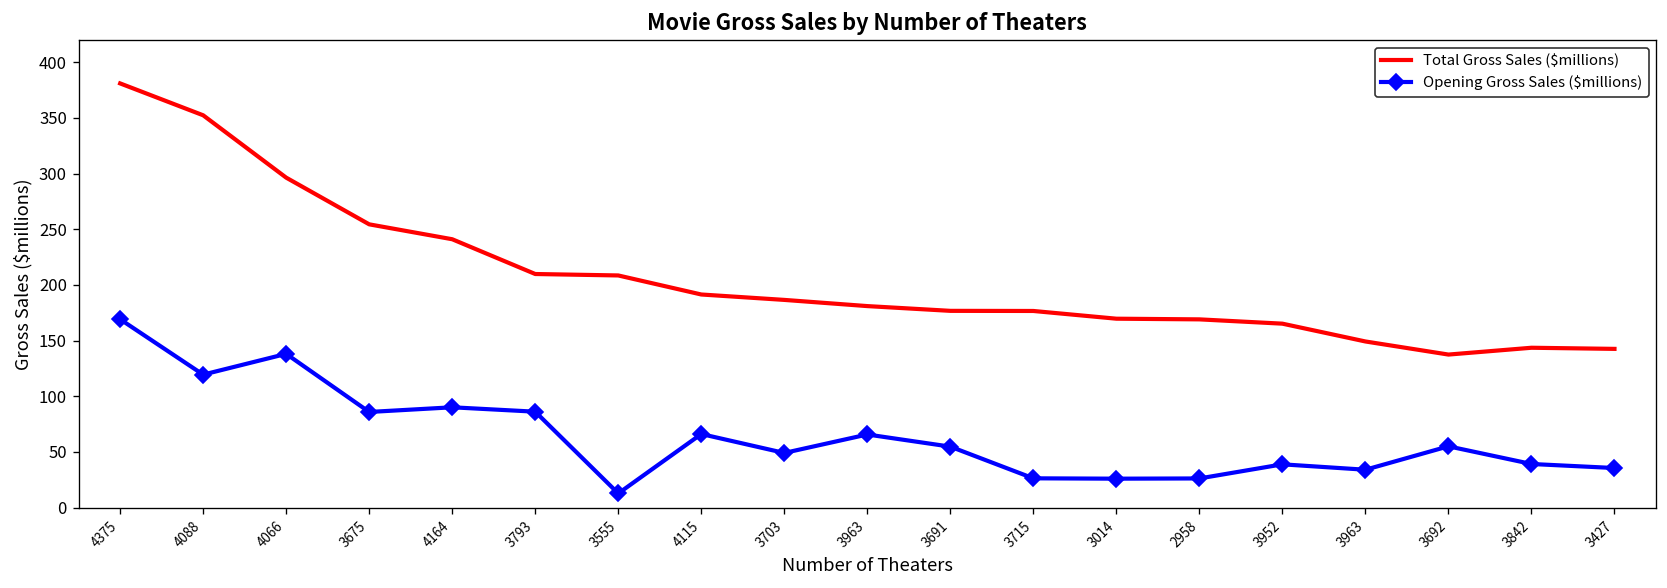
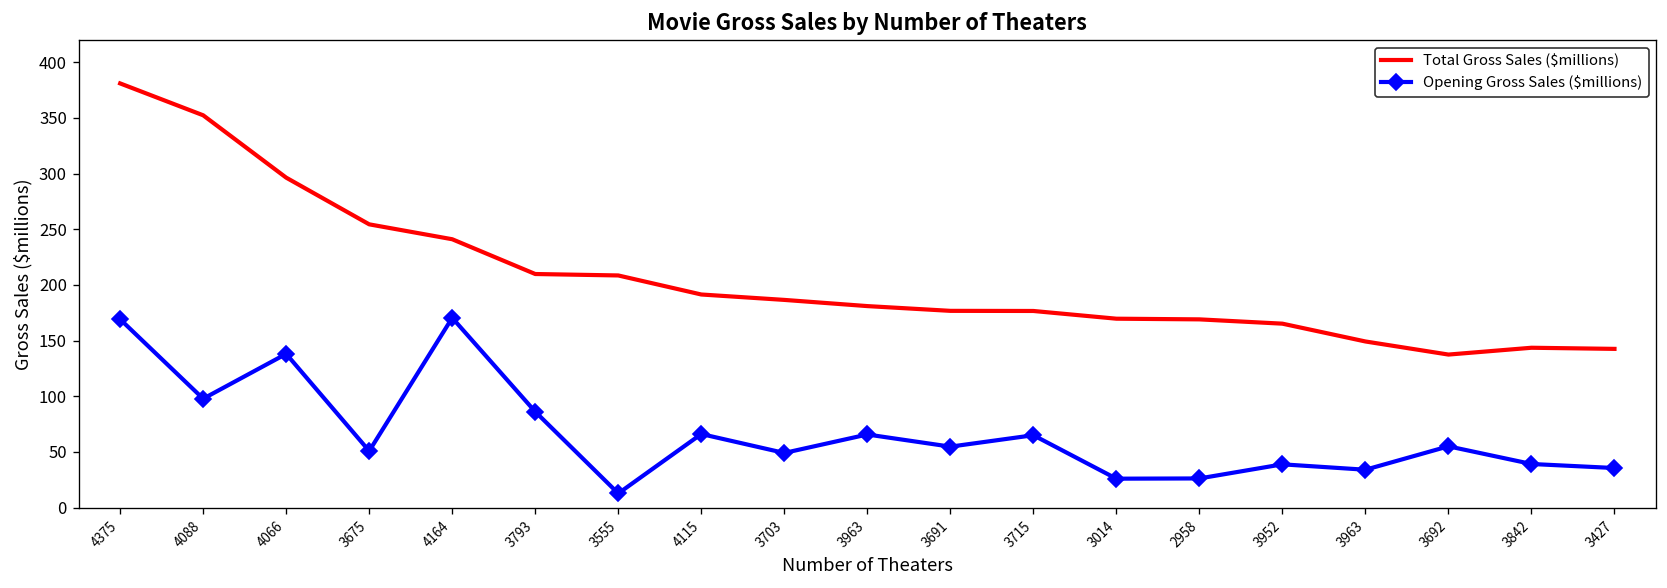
  {
    "Total Gross Sales ($millions)": {
      "4375": 380,
      "4088": 350,
      "4066": 300,
      "3675": 250,
      "4164": 240,
      "3793": 210,
      "3555": 210,
      "4115": 190,
      "3703": 190,
      "3691": 180,
      "3715": 180,
      "3014": 170,
      "2958": 170,
      "3952": 170,
      "3692": 140,
      "3842": 140,
      "3427": 140
    },
    "Opening Gross Sales ($millions)": {
      "4375": 170,
-     "4088": 120,
+     "4088": 100,
      "4066": 140,
-     "3675": 90,
-     "4164": 90,
+     "3675": 50,
+     "4164": 170,
      "3793": 90,
      "3555": 10,
      "4115": 70,
      "3703": 50,
      "3691": 50,
-     "3715": 30,
+     "3715": 70,
      "3014": 30,
      "2958": 30,
      "3952": 40,
      "3692": 60,
      "3842": 40,
      "3427": 40
    }
  }
